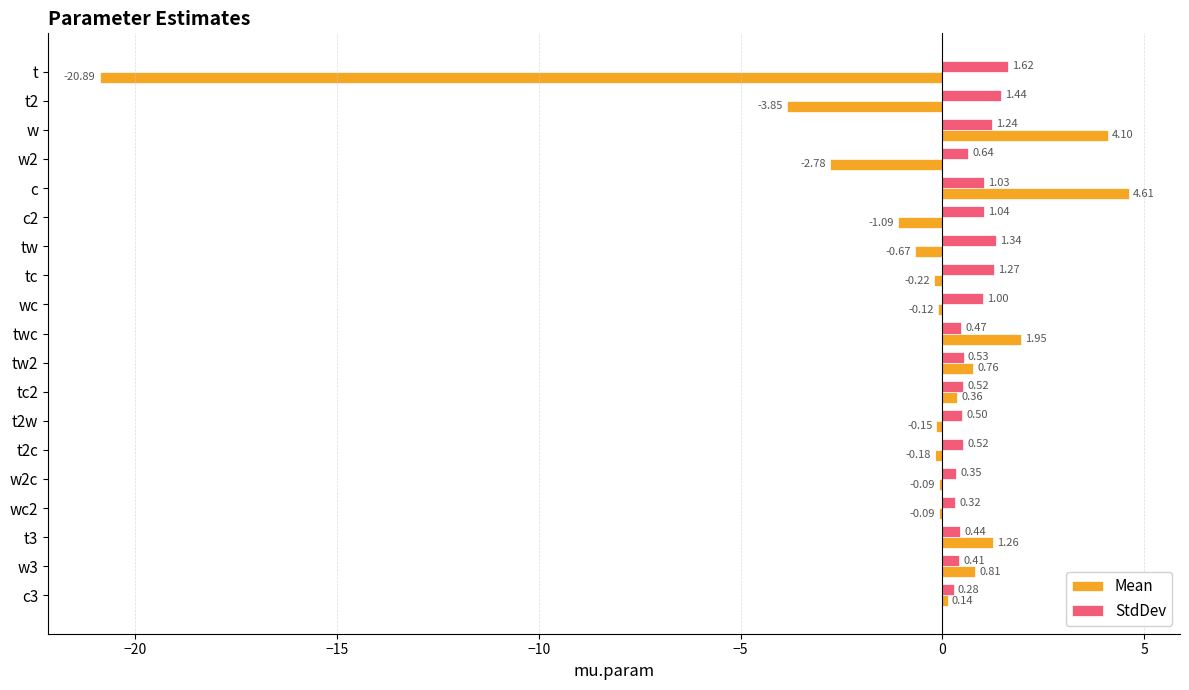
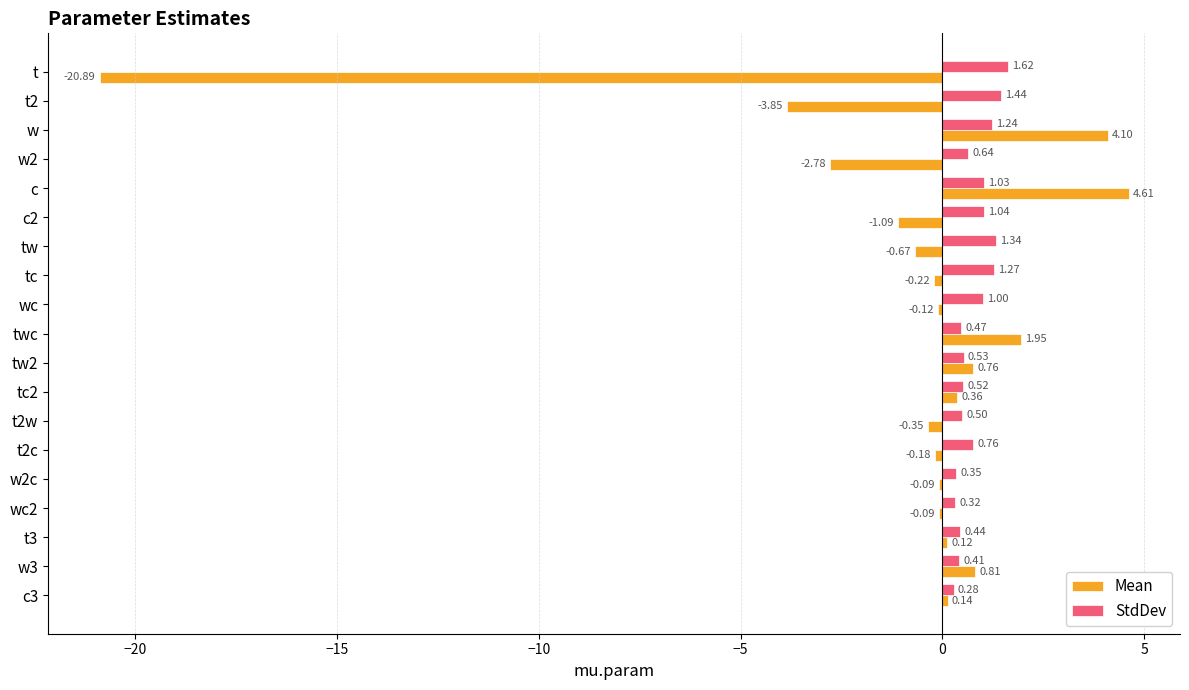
  {
    "Mean": {
      "t": -20.89,
      "t2": -3.85,
      "w": 4.10,
      "w2": -2.78,
      "c": 4.61,
      "c2": -1.09,
      "tw": -0.67,
      "tc": -0.22,
      "wc": -0.12,
      "twc": 1.95,
      "tw2": 0.76,
      "tc2": 0.36,
-     "t2w": -0.15,
+     "t2w": -0.35,
      "t2c": -0.18,
      "w2c": -0.09,
      "wc2": -0.09,
-     "t3": 1.26,
+     "t3": 0.12,
      "w3": 0.81,
      "c3": 0.14
    },
    "StdDev": {
      "t": 1.62,
      "t2": 1.44,
      "w": 1.24,
      "w2": 0.64,
      "c": 1.03,
      "c2": 1.04,
      "tw": 1.34,
      "tc": 1.27,
      "wc": 1.00,
      "twc": 0.47,
      "tw2": 0.53,
      "tc2": 0.52,
      "t2w": 0.50,
-     "t2c": 0.52,
+     "t2c": 0.76,
      "w2c": 0.35,
      "wc2": 0.32,
      "t3": 0.44,
      "w3": 0.41,
      "c3": 0.28
    }
  }
